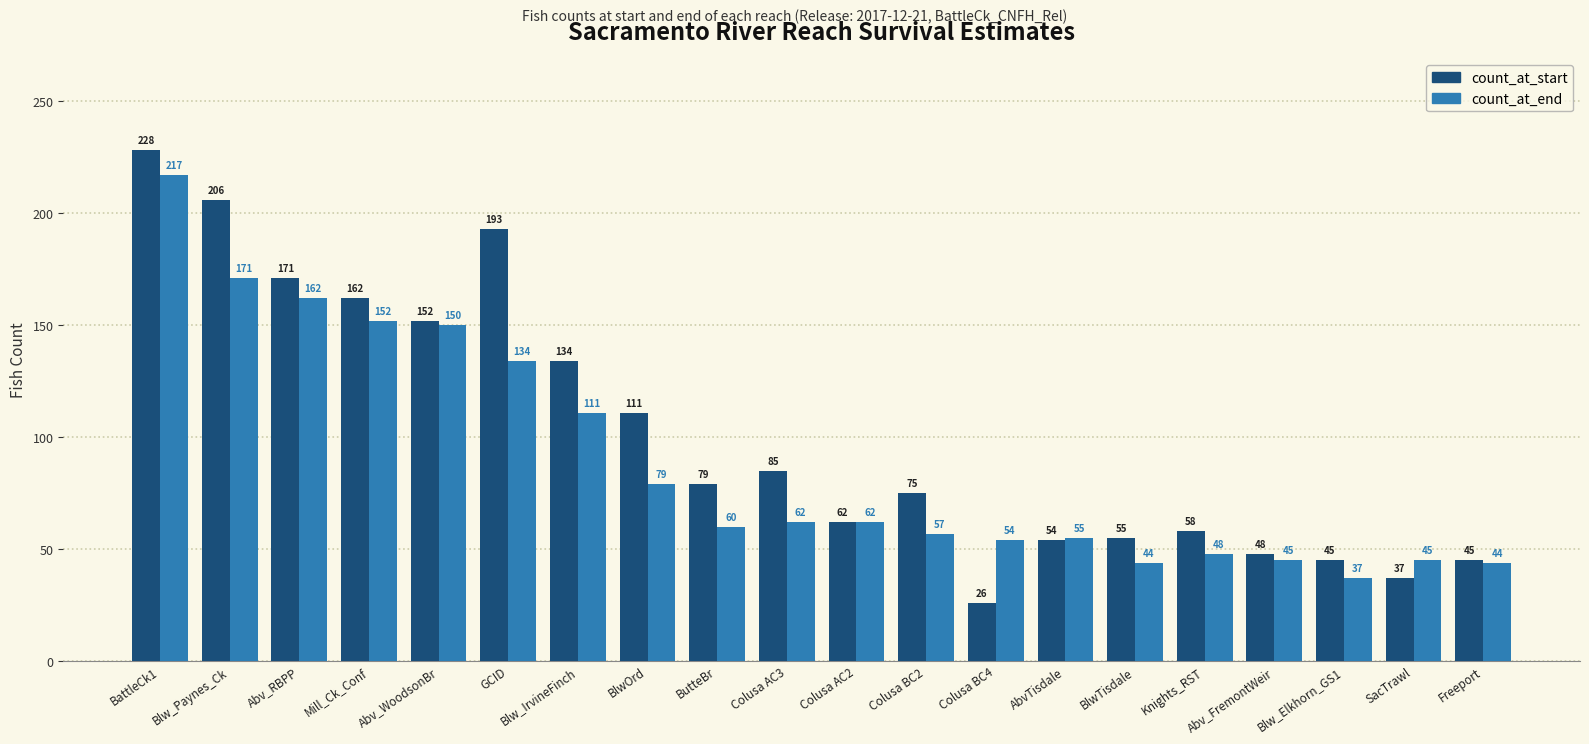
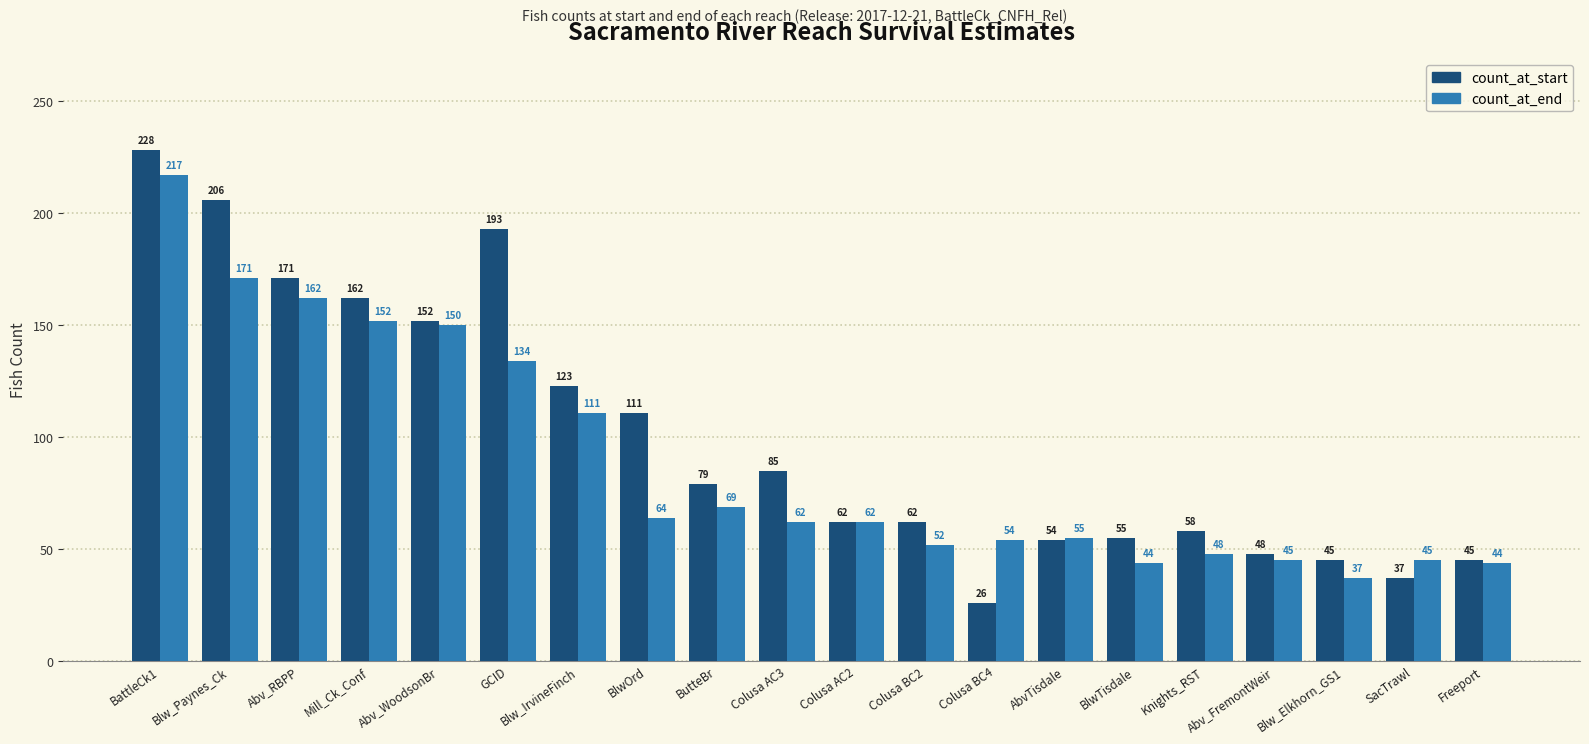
  {
    "count_at_start": {
      "BattleCk1": 228,
      "Blw_Paynes_Ck": 206,
      "Abv_RBPP": 171,
      "Mill_Ck_Conf": 162,
      "Abv_WoodsonBr": 152,
      "GCID": 193,
-     "Blw_IrvineFinch": 134,
+     "Blw_IrvineFinch": 123,
      "BlwOrd": 111,
      "ButteBr": 79,
      "Colusa AC3": 85,
      "Colusa AC2": 62,
-     "Colusa BC2": 75,
+     "Colusa BC2": 62,
      "Colusa BC4": 26,
      "AbvTisdale": 54,
      "BlwTisdale": 55,
      "Knights_RST": 58,
      "Abv_FremontWeir": 48,
      "Blw_Elkhorn_GS1": 45,
      "SacTrawl": 37,
      "Freeport": 45
    },
    "count_at_end": {
      "BattleCk1": 217,
      "Blw_Paynes_Ck": 171,
      "Abv_RBPP": 162,
      "Mill_Ck_Conf": 152,
      "Abv_WoodsonBr": 150,
      "GCID": 134,
      "Blw_IrvineFinch": 111,
-     "BlwOrd": 79,
-     "ButteBr": 60,
+     "BlwOrd": 64,
+     "ButteBr": 69,
      "Colusa AC3": 62,
      "Colusa AC2": 62,
-     "Colusa BC2": 57,
+     "Colusa BC2": 52,
      "Colusa BC4": 54,
      "AbvTisdale": 55,
      "BlwTisdale": 44,
      "Knights_RST": 48,
      "Abv_FremontWeir": 45,
      "Blw_Elkhorn_GS1": 37,
      "SacTrawl": 45,
      "Freeport": 44
    }
  }
